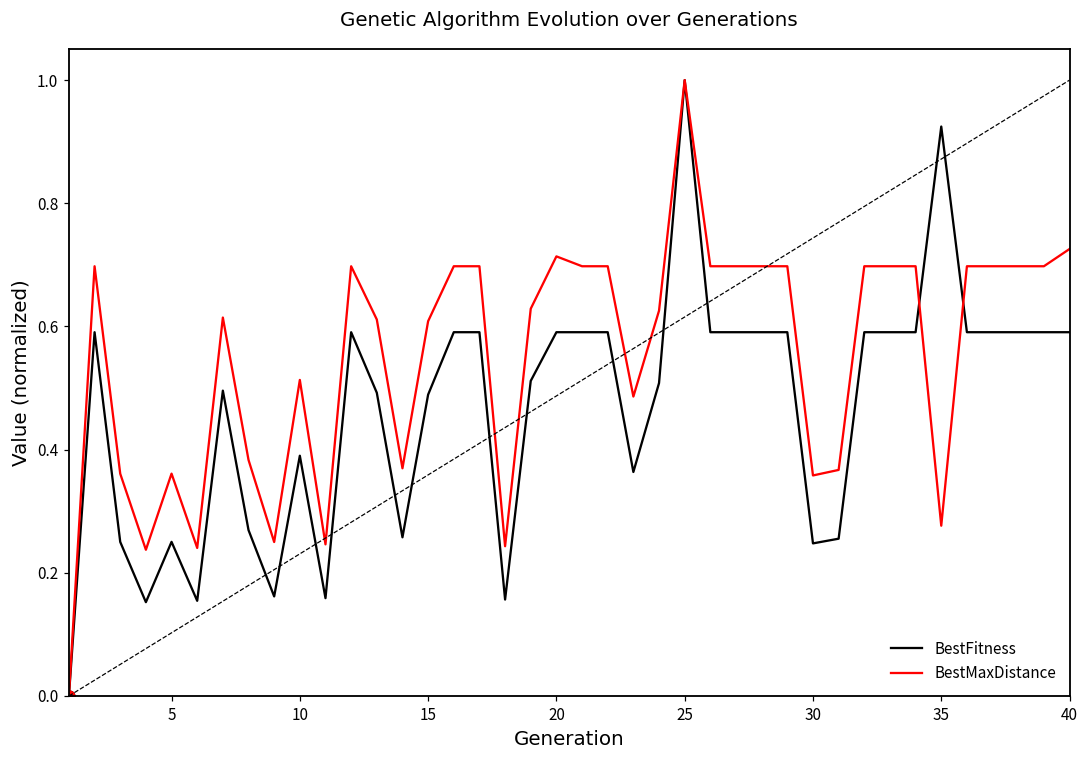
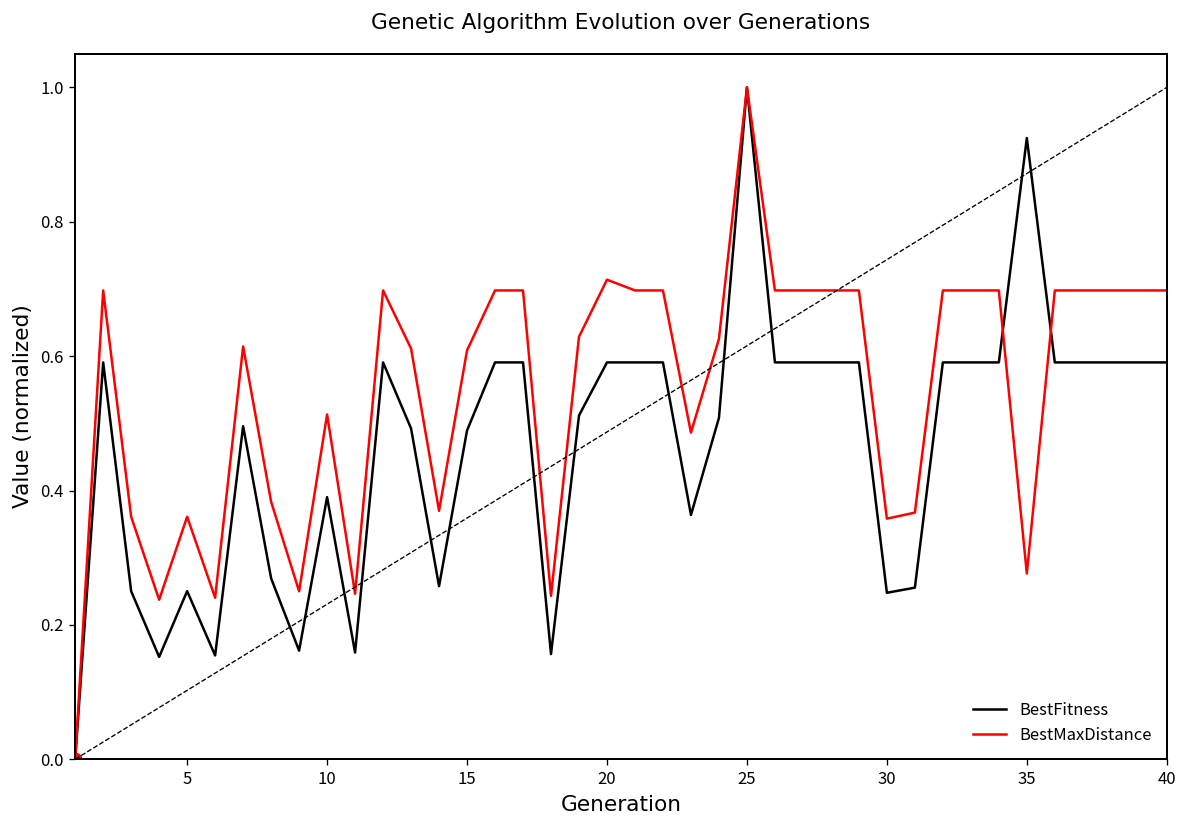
  {
    "BestMaxDistance": {
      "5": 0.36,
      "10": 0.51,
      "15": 0.61,
      "20": 0.71,
      "30": 0.36,
      "35": 0.28,
-     "40": 0.73
+     "40": 0.70
    }
  }
